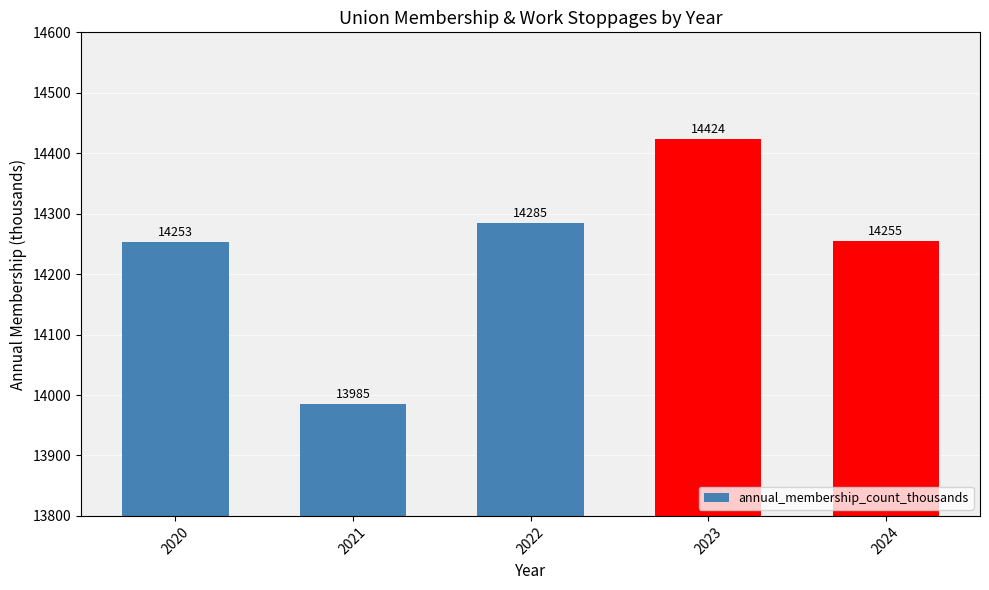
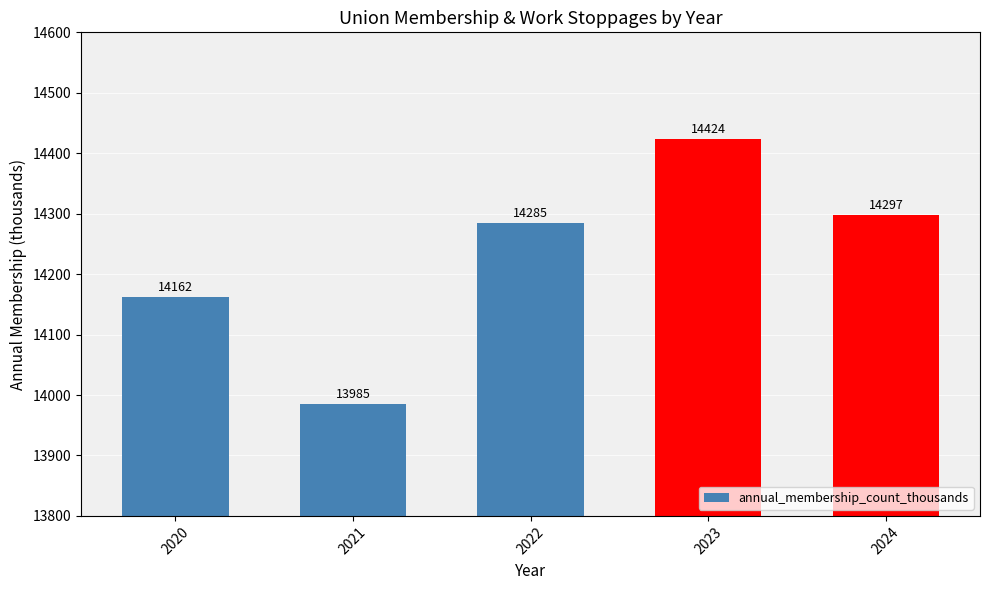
  {
-   "2020": 14253,
+   "2020": 14162,
    "2021": 13985,
    "2022": 14285,
    "2023": 14424,
-   "2024": 14255
+   "2024": 14297
  }
